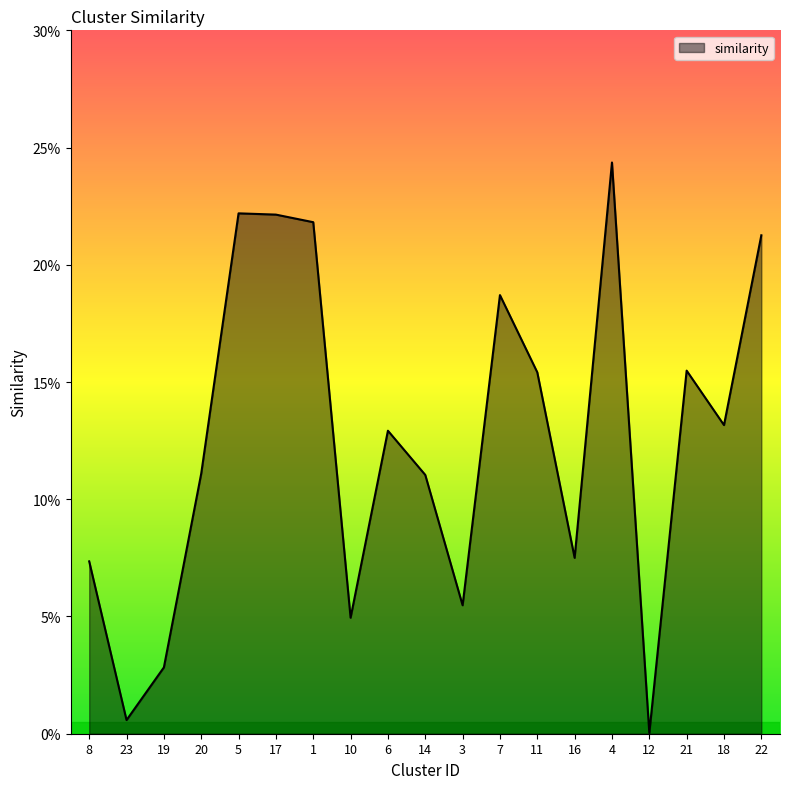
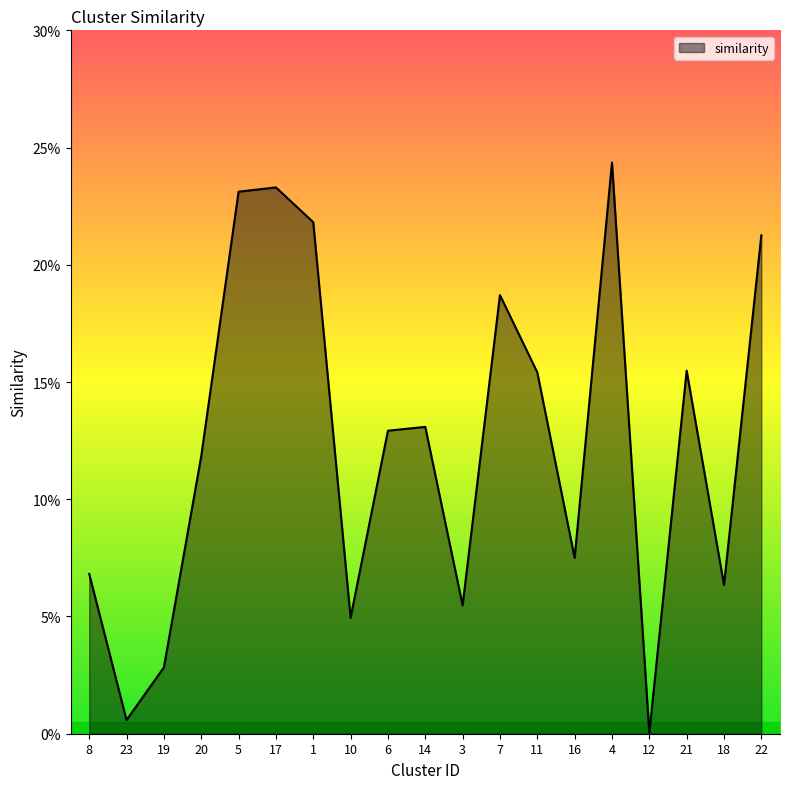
  {
-   "8": "7.4%",
+   "8": "6.8%",
    "23": "0.6%",
    "19": "2.8%",
-   "20": "11.1%",
-   "5": "22.2%",
-   "17": "22.1%",
+   "20": "11.8%",
+   "5": "23.1%",
+   "17": "23.3%",
    "1": "21.8%",
    "10": "4.9%",
    "6": "12.9%",
-   "14": "11.0%",
+   "14": "13.1%",
    "3": "5.5%",
    "7": "18.7%",
    "11": "15.4%",
    "16": "7.5%",
    "4": "24.4%",
    "21": "15.5%",
-   "18": "13.2%",
+   "18": "6.3%",
    "22": "21.3%"
  }
